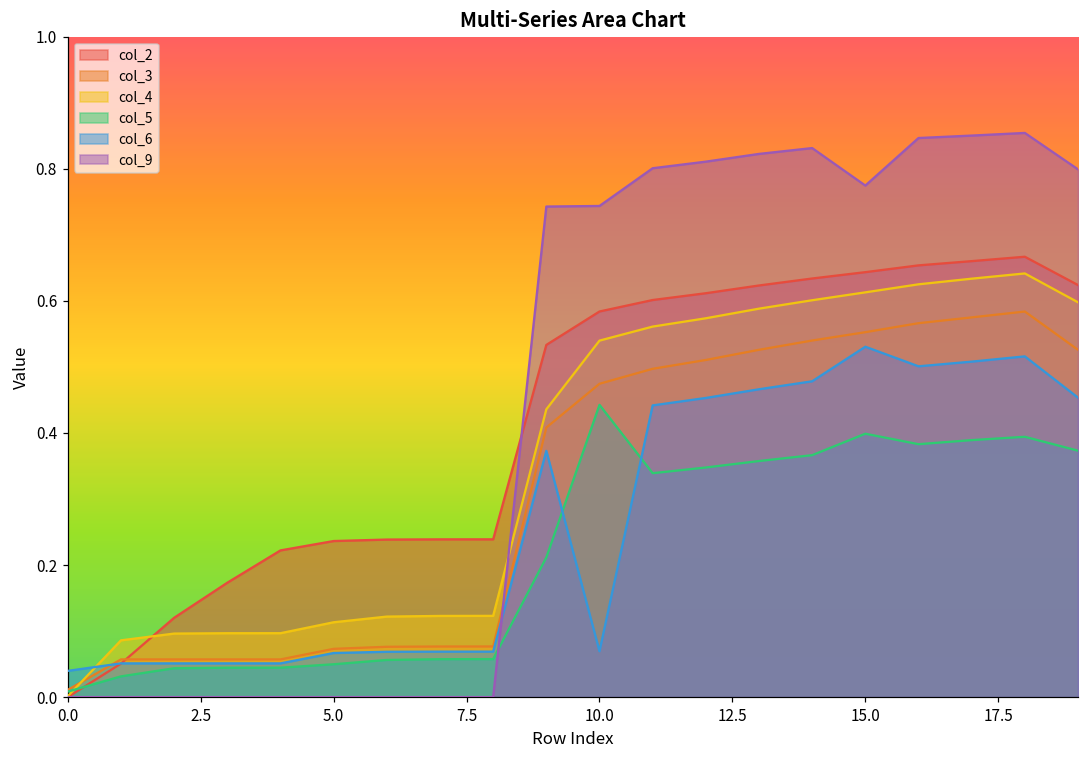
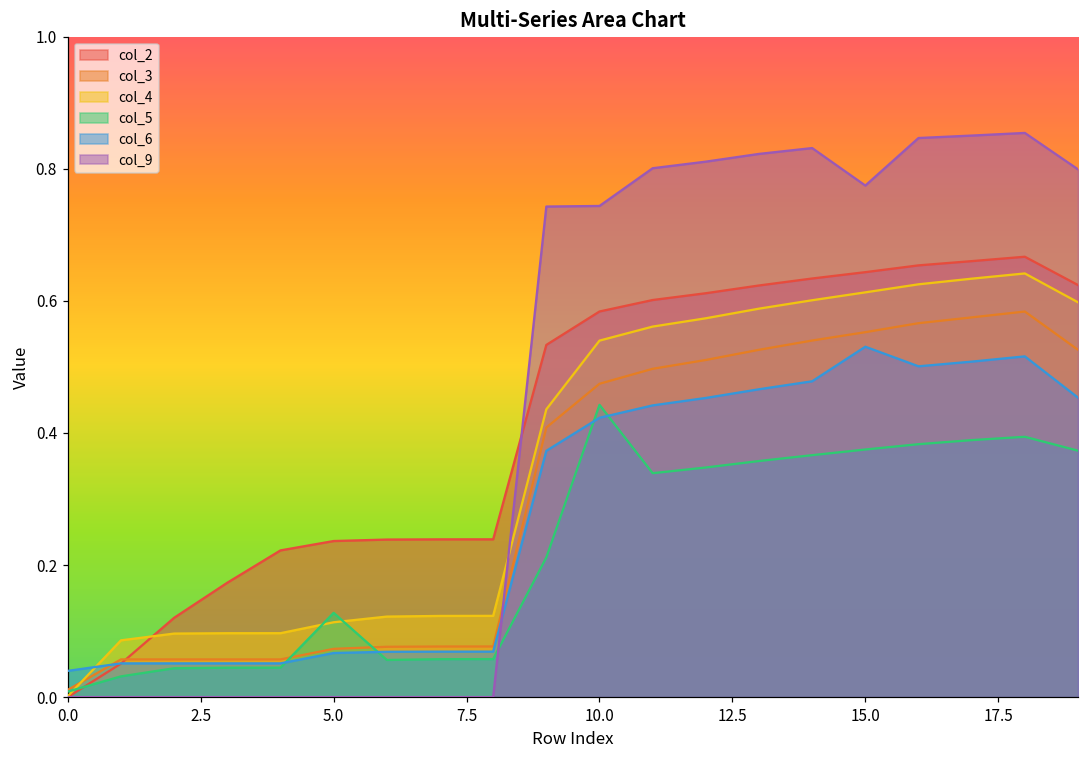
  {
    "col_5": {
-     "5.0": 0.05,
+     "5.0": 0.13,
      "10.0": 0.44,
-     "15.0": 0.40
+     "15.0": 0.37
    },
    "col_6": {
      "0.0": 0.04,
      "5.0": 0.07,
-     "10.0": 0.07,
+     "10.0": 0.42,
      "15.0": 0.53
    },
    "col_9": {
      "5.0": 0.00,
      "10.0": 0.74,
      "15.0": 0.77
    }
  }
